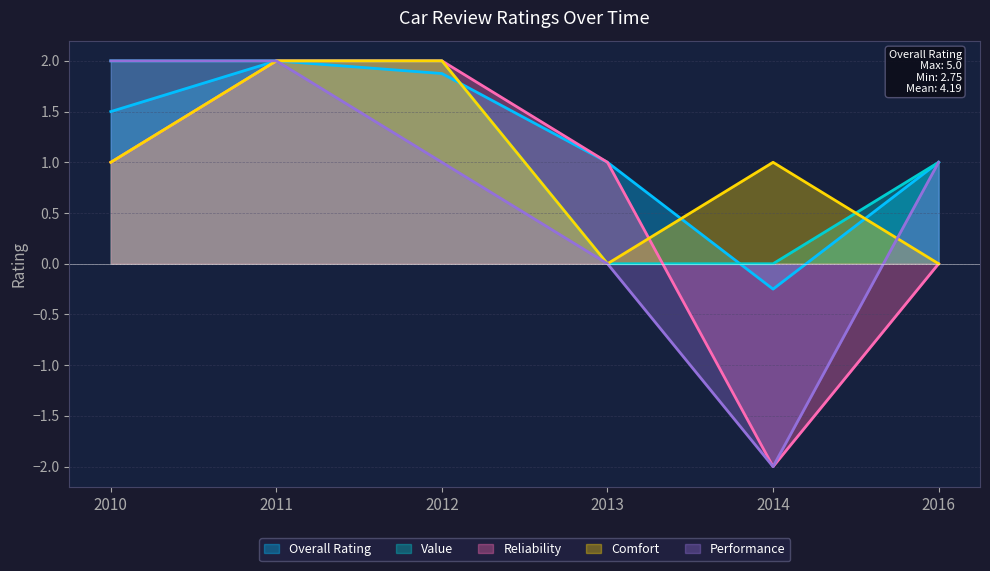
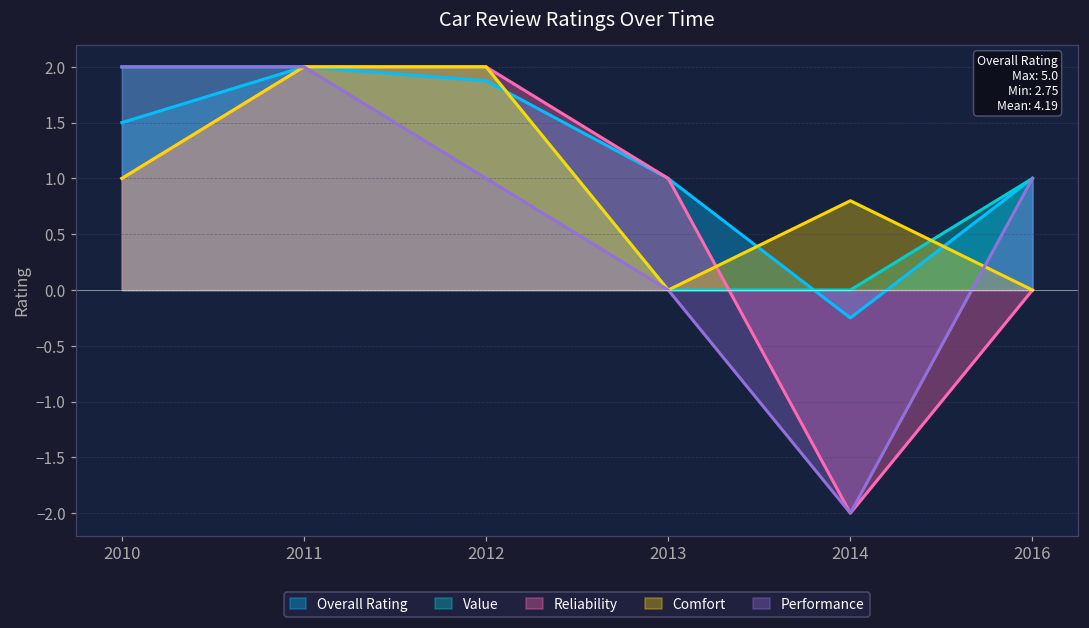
  {
    "Comfort": {
-     "2014": 1.00
+     "2014": 0.80
    }
  }
